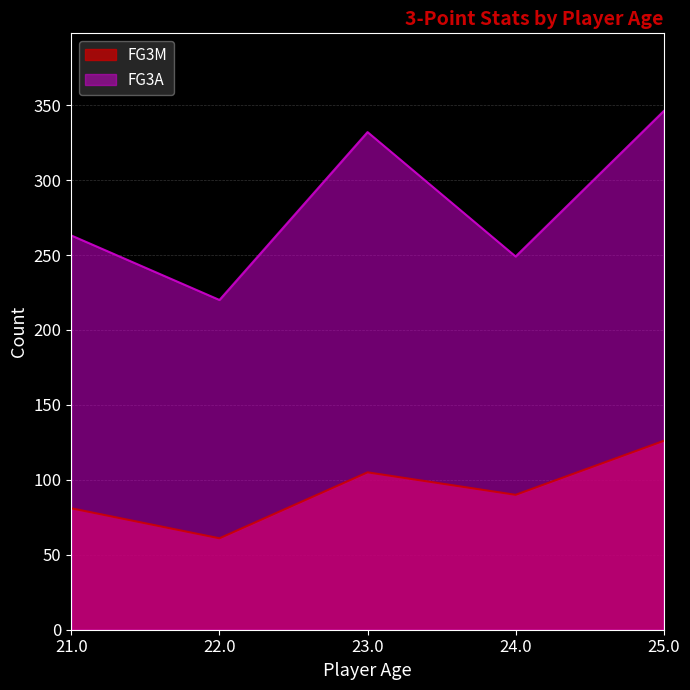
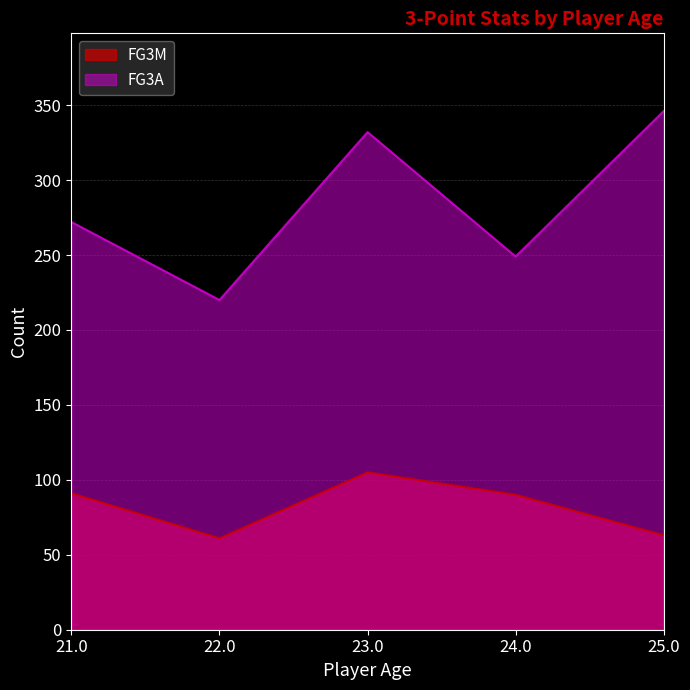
  {
    "FG3M": {
-     "21.0": 81,
+     "21.0": 91,
      "22.0": 61,
      "23.0": 105,
      "24.0": 90,
-     "25.0": 126
+     "25.0": 63
    },
    "FG3A": {
-     "21.0": 263,
+     "21.0": 272,
      "22.0": 220,
      "23.0": 332,
      "24.0": 249,
      "25.0": 346
    }
  }
